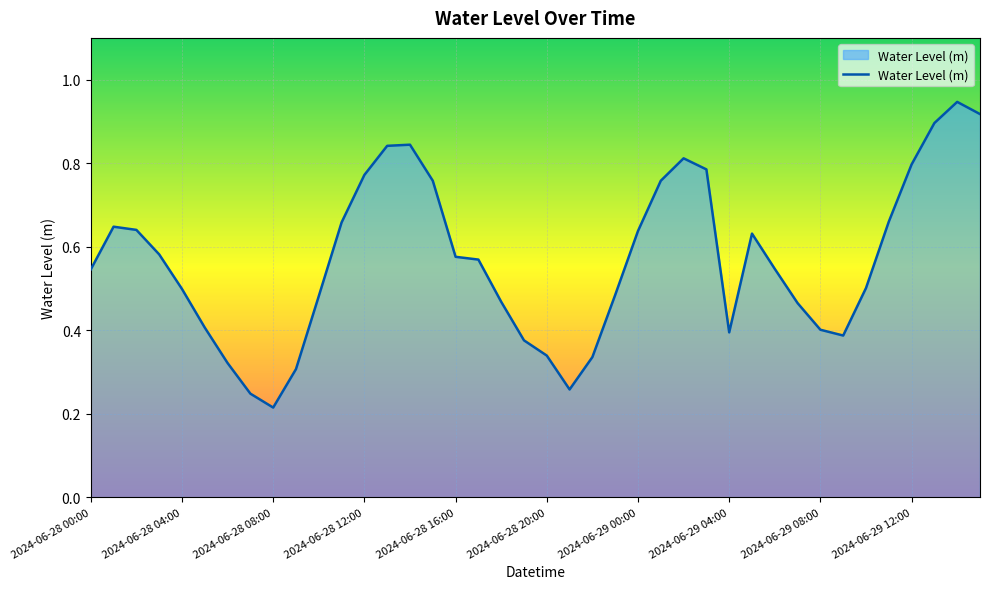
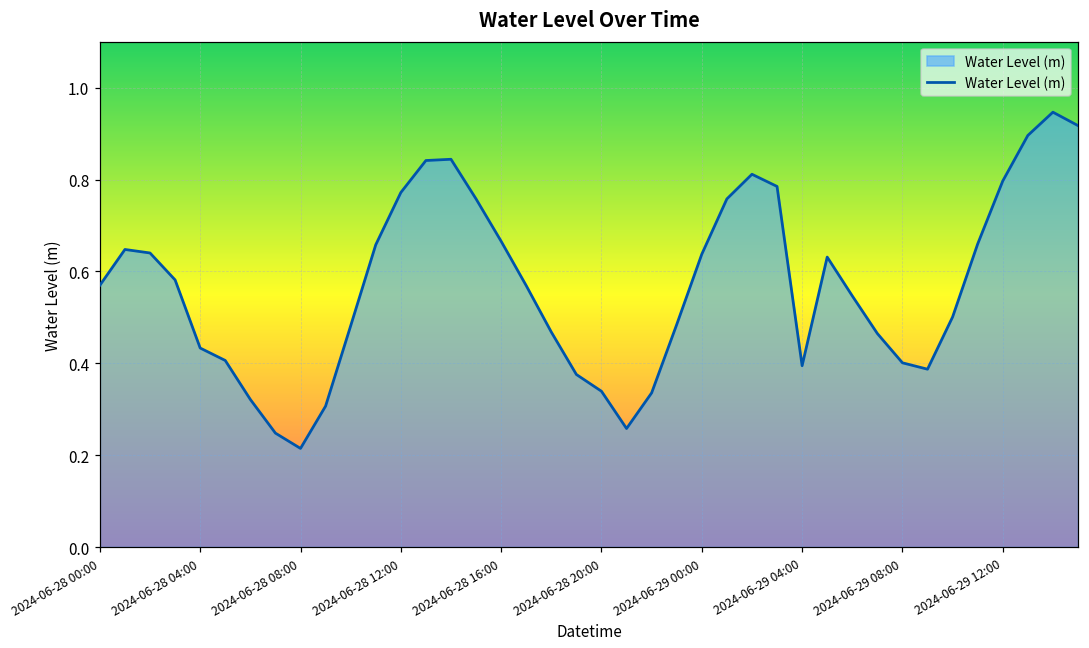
  {
-   "2024-06-28 00:00": 0.55,
-   "2024-06-28 04:00": 0.50,
+   "2024-06-28 00:00": 0.57,
+   "2024-06-28 04:00": 0.43,
    "2024-06-28 08:00": 0.21,
    "2024-06-28 12:00": 0.77,
-   "2024-06-28 16:00": 0.58,
+   "2024-06-28 16:00": 0.67,
    "2024-06-28 20:00": 0.34,
    "2024-06-29 00:00": 0.64,
    "2024-06-29 04:00": 0.39,
    "2024-06-29 08:00": 0.40,
    "2024-06-29 12:00": 0.80
  }
